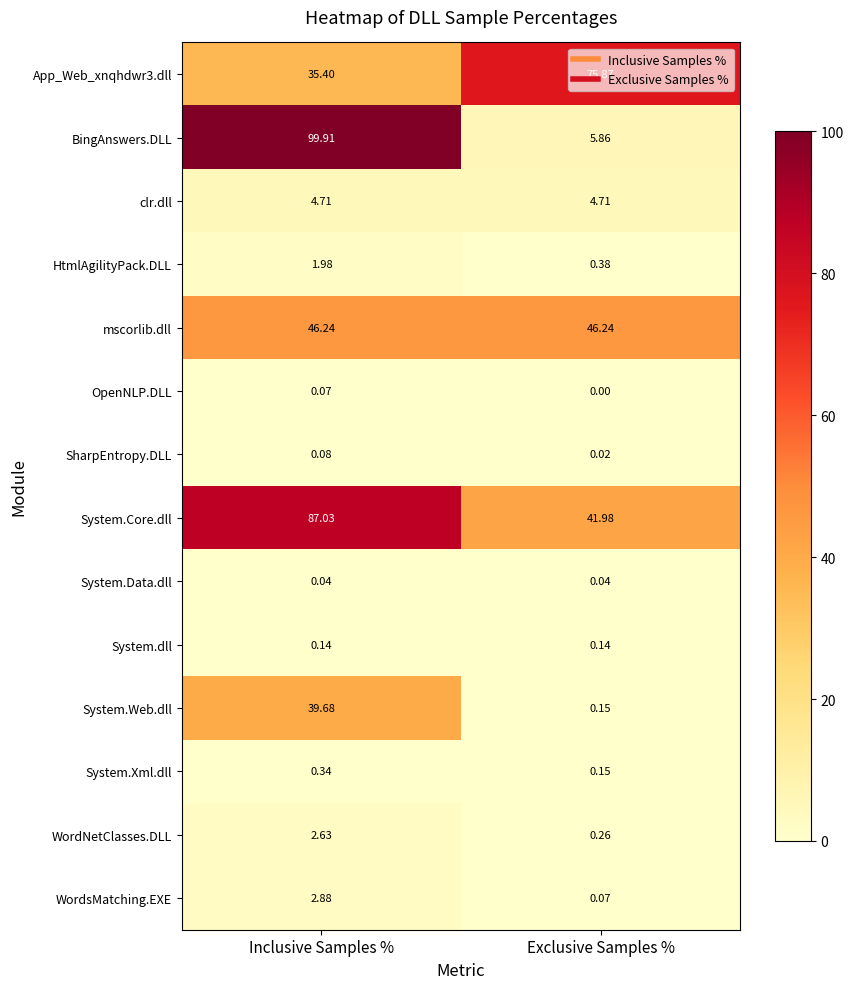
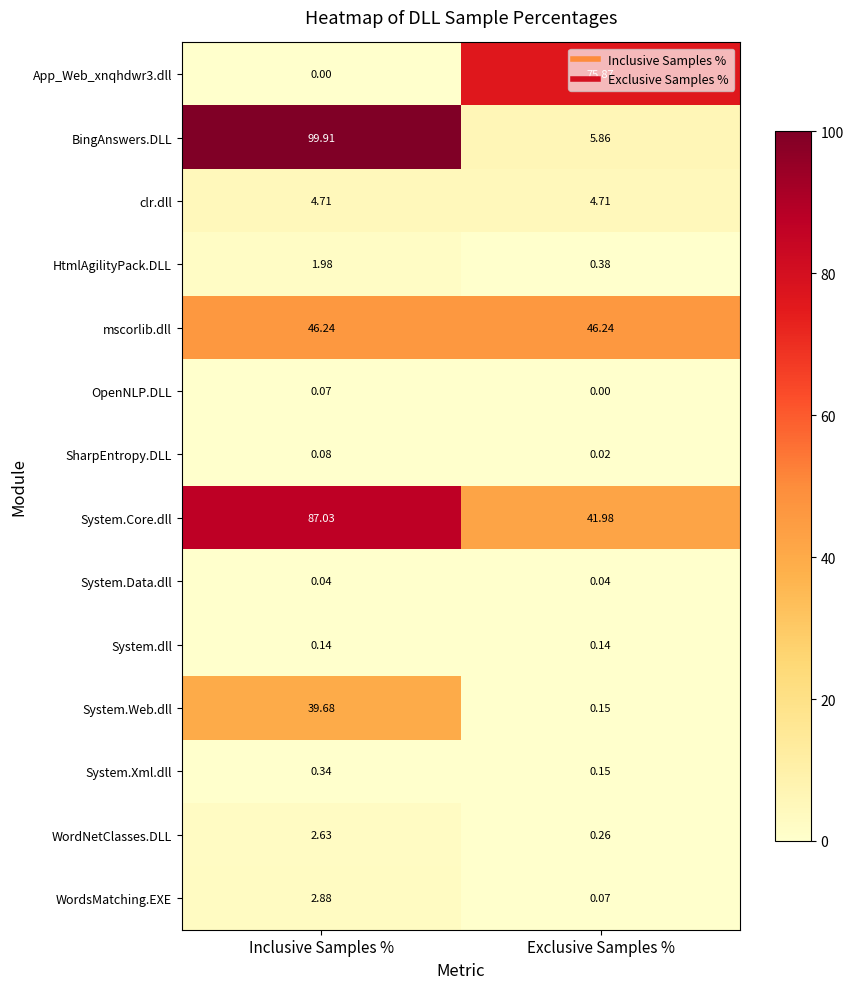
  {
    "App_Web_xnqhdwr3.dll": {
-     "Inclusive Samples %": 35.40
+     "Inclusive Samples %": 0.00
    },
    "BingAnswers.DLL": {
      "Inclusive Samples %": 99.91,
      "Exclusive Samples %": 5.86
    },
    "clr.dll": {
      "Inclusive Samples %": 4.71,
      "Exclusive Samples %": 4.71
    },
    "HtmlAgilityPack.DLL": {
      "Inclusive Samples %": 1.98,
      "Exclusive Samples %": 0.38
    },
    "mscorlib.dll": {
      "Inclusive Samples %": 46.24,
      "Exclusive Samples %": 46.24
    },
    "OpenNLP.DLL": {
      "Inclusive Samples %": 0.07,
      "Exclusive Samples %": 0.00
    },
    "SharpEntropy.DLL": {
      "Inclusive Samples %": 0.08,
      "Exclusive Samples %": 0.02
    },
    "System.Core.dll": {
      "Inclusive Samples %": 87.03,
      "Exclusive Samples %": 41.98
    },
    "System.Data.dll": {
      "Inclusive Samples %": 0.04,
      "Exclusive Samples %": 0.04
    },
    "System.dll": {
      "Inclusive Samples %": 0.14,
      "Exclusive Samples %": 0.14
    },
    "System.Web.dll": {
      "Inclusive Samples %": 39.68,
      "Exclusive Samples %": 0.15
    },
    "System.Xml.dll": {
      "Inclusive Samples %": 0.34,
      "Exclusive Samples %": 0.15
    },
    "WordNetClasses.DLL": {
      "Inclusive Samples %": 2.63,
      "Exclusive Samples %": 0.26
    },
    "WordsMatching.EXE": {
      "Inclusive Samples %": 2.88,
      "Exclusive Samples %": 0.07
    }
  }
